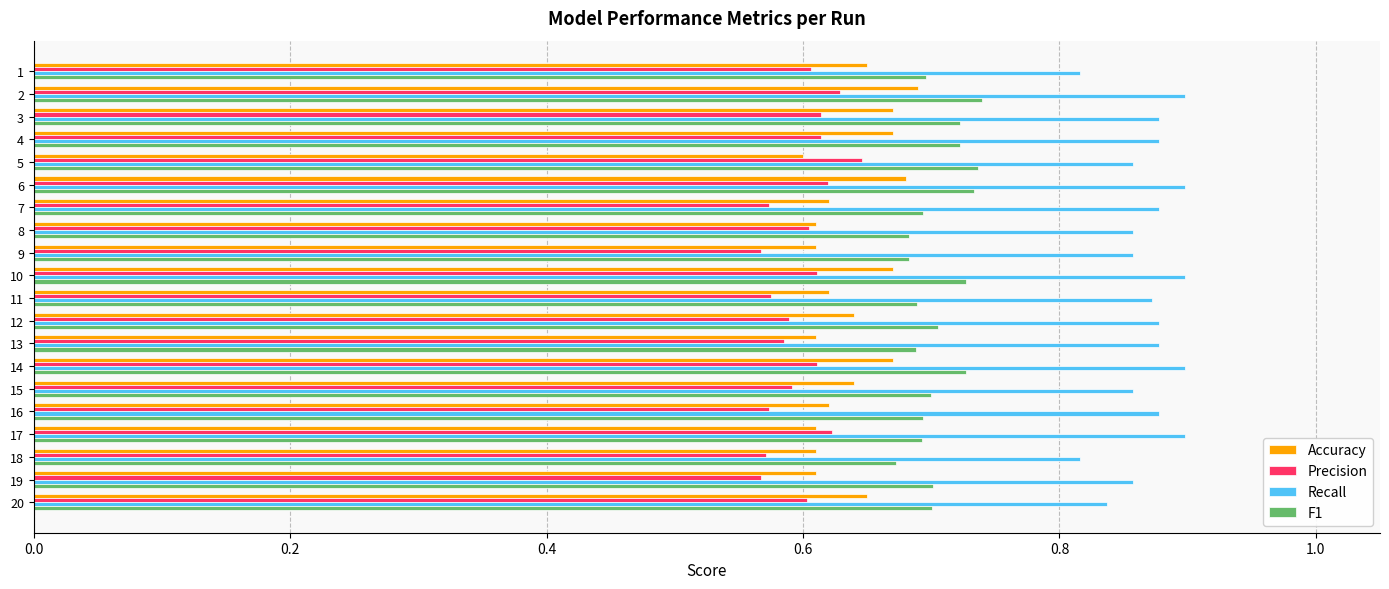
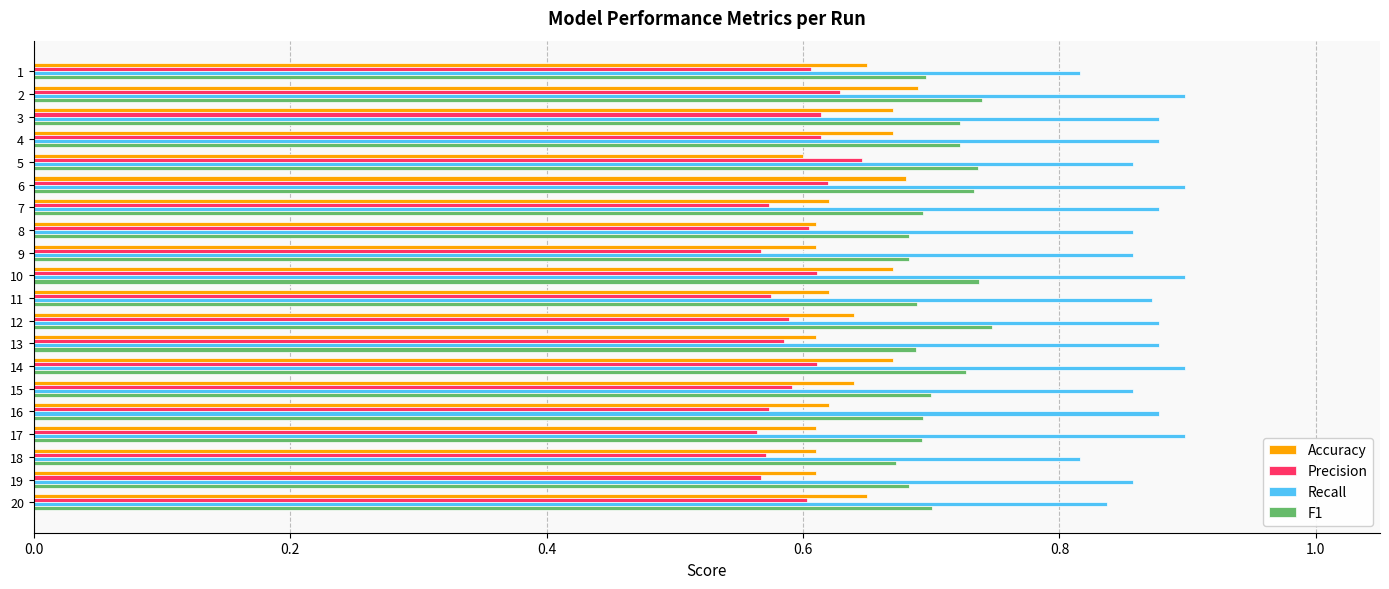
  {
    "Accuracy": {
      "1": 0.650,
      "2": 0.690,
      "3": 0.670,
      "4": 0.670,
      "5": 0.600,
      "6": 0.680,
      "7": 0.620,
      "8": 0.610,
      "9": 0.610,
      "10": 0.670,
      "11": 0.620,
      "12": 0.640,
      "13": 0.610,
      "14": 0.670,
      "15": 0.640,
      "16": 0.620,
      "17": 0.610,
      "18": 0.610,
      "19": 0.610,
      "20": 0.650
    },
    "Precision": {
      "1": 0.606,
      "2": 0.629,
      "3": 0.614,
      "4": 0.614,
      "5": 0.646,
      "6": 0.620,
      "7": 0.573,
      "8": 0.605,
      "9": 0.568,
      "10": 0.611,
      "11": 0.575,
      "12": 0.589,
      "13": 0.585,
      "14": 0.611,
      "15": 0.592,
      "16": 0.573,
-     "17": 0.623,
+     "17": 0.564,
      "18": 0.571,
      "19": 0.568,
      "20": 0.603
    },
    "Recall": {
      "1": 0.816,
      "2": 0.898,
      "3": 0.878,
      "4": 0.878,
      "5": 0.857,
      "6": 0.898,
      "7": 0.878,
      "8": 0.857,
      "9": 0.857,
      "10": 0.898,
      "11": 0.872,
      "12": 0.878,
      "13": 0.878,
      "14": 0.898,
      "15": 0.857,
      "16": 0.878,
      "17": 0.898,
      "18": 0.816,
      "19": 0.857,
      "20": 0.837
    },
    "F1": {
      "1": 0.696,
      "2": 0.739,
      "3": 0.723,
      "4": 0.723,
      "5": 0.737,
      "6": 0.733,
      "7": 0.694,
      "8": 0.683,
      "9": 0.683,
-     "10": 0.727,
+     "10": 0.737,
      "11": 0.689,
-     "12": 0.705,
+     "12": 0.747,
      "13": 0.688,
      "14": 0.727,
      "15": 0.700,
      "16": 0.694,
      "17": 0.693,
      "18": 0.672,
-     "19": 0.701,
+     "19": 0.683,
      "20": 0.701
    }
  }
